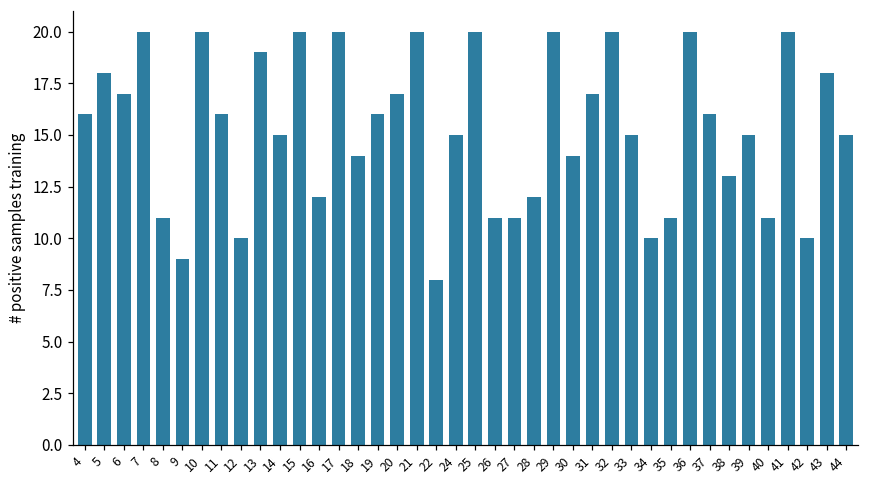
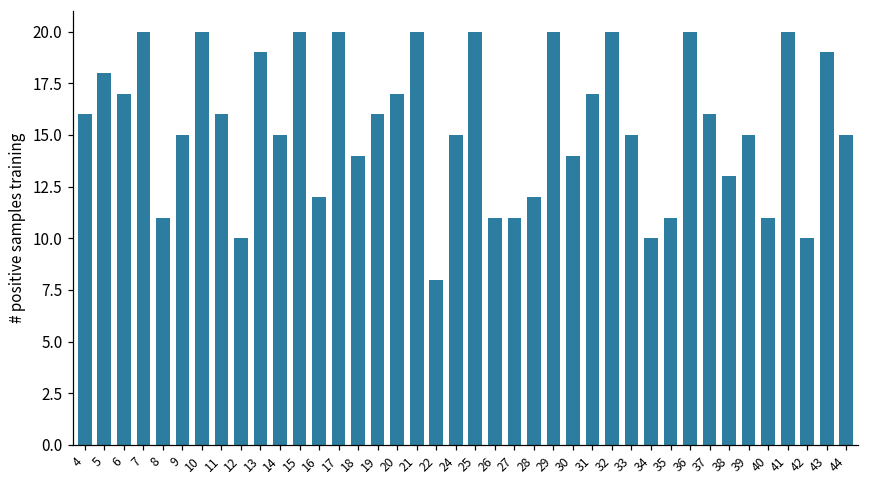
  {
    "4": 16,
    "5": 18,
    "6": 17,
    "7": 20,
    "8": 11,
-   "9": 9,
+   "9": 15,
    "10": 20,
    "11": 16,
    "12": 10,
    "13": 19,
    "14": 15,
    "15": 20,
    "16": 12,
    "17": 20,
    "18": 14,
    "19": 16,
    "20": 17,
    "21": 20,
    "22": 8,
    "24": 15,
    "25": 20,
    "26": 11,
    "27": 11,
    "28": 12,
    "29": 20,
    "30": 14,
    "31": 17,
    "32": 20,
    "33": 15,
    "34": 10,
    "35": 11,
    "36": 20,
    "37": 16,
    "38": 13,
    "39": 15,
    "40": 11,
    "41": 20,
    "42": 10,
-   "43": 18,
+   "43": 19,
    "44": 15
  }
